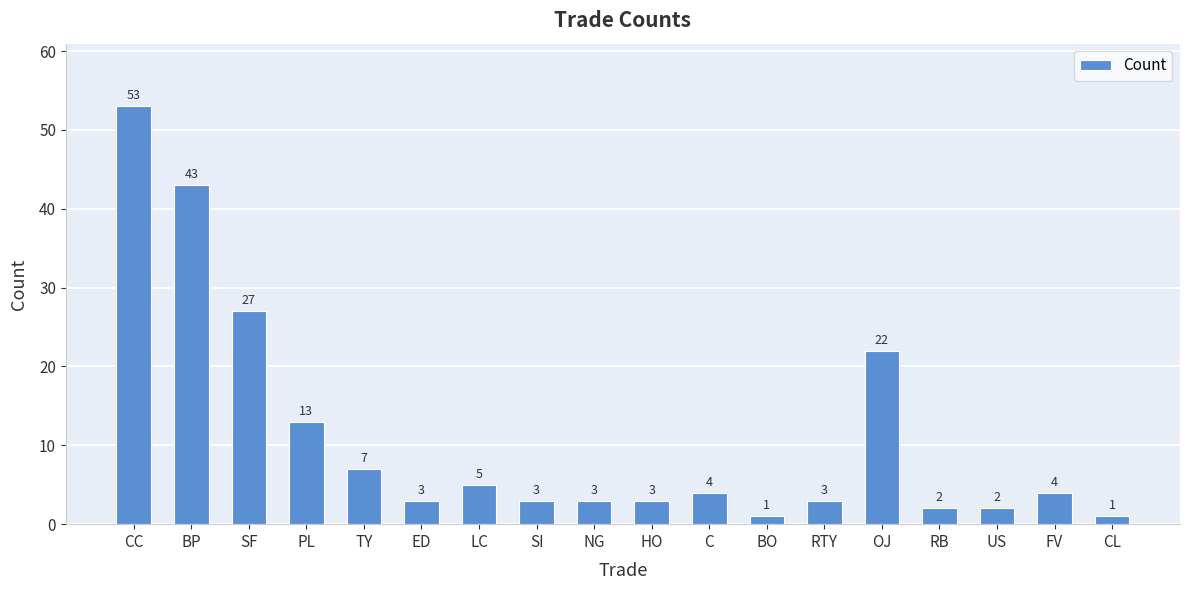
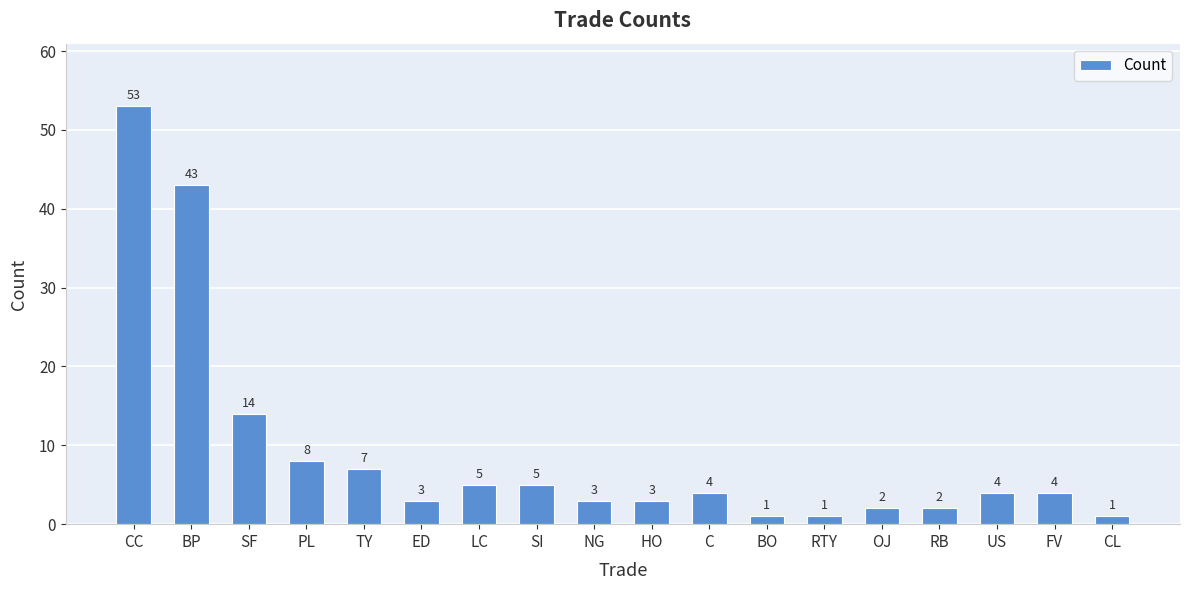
  {
    "CC": 53,
    "BP": 43,
-   "SF": 27,
-   "PL": 13,
+   "SF": 14,
+   "PL": 8,
    "TY": 7,
    "ED": 3,
    "LC": 5,
-   "SI": 3,
+   "SI": 5,
    "NG": 3,
    "HO": 3,
    "C": 4,
    "BO": 1,
-   "RTY": 3,
-   "OJ": 22,
+   "RTY": 1,
+   "OJ": 2,
    "RB": 2,
-   "US": 2,
+   "US": 4,
    "FV": 4,
    "CL": 1
  }
